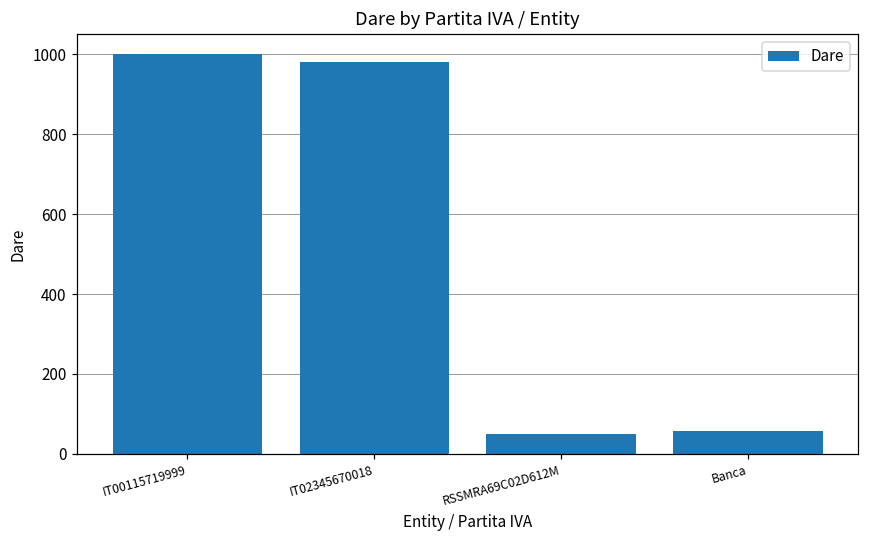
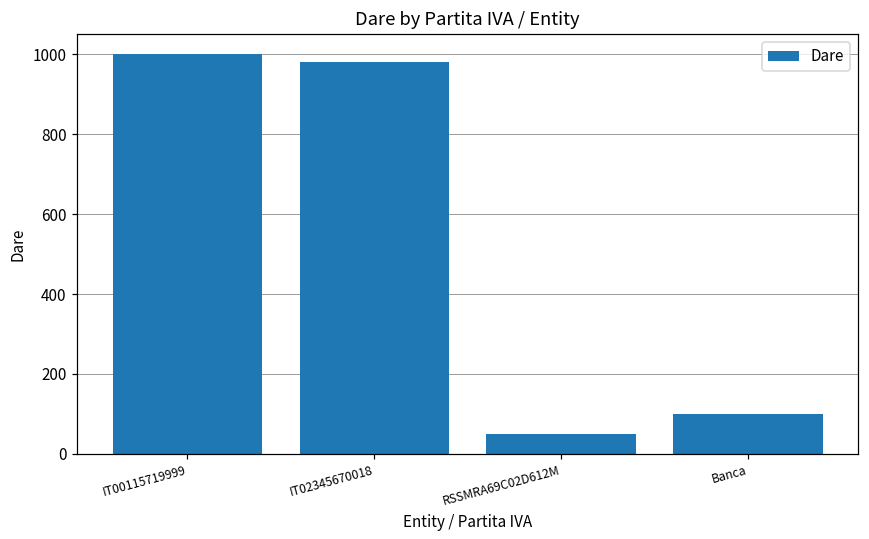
  {
    "IT00115719999": 1000,
    "IT02345670018": 980,
    "RSSMRA69C02D612M": 50,
-   "Banca": 60
+   "Banca": 100
  }
